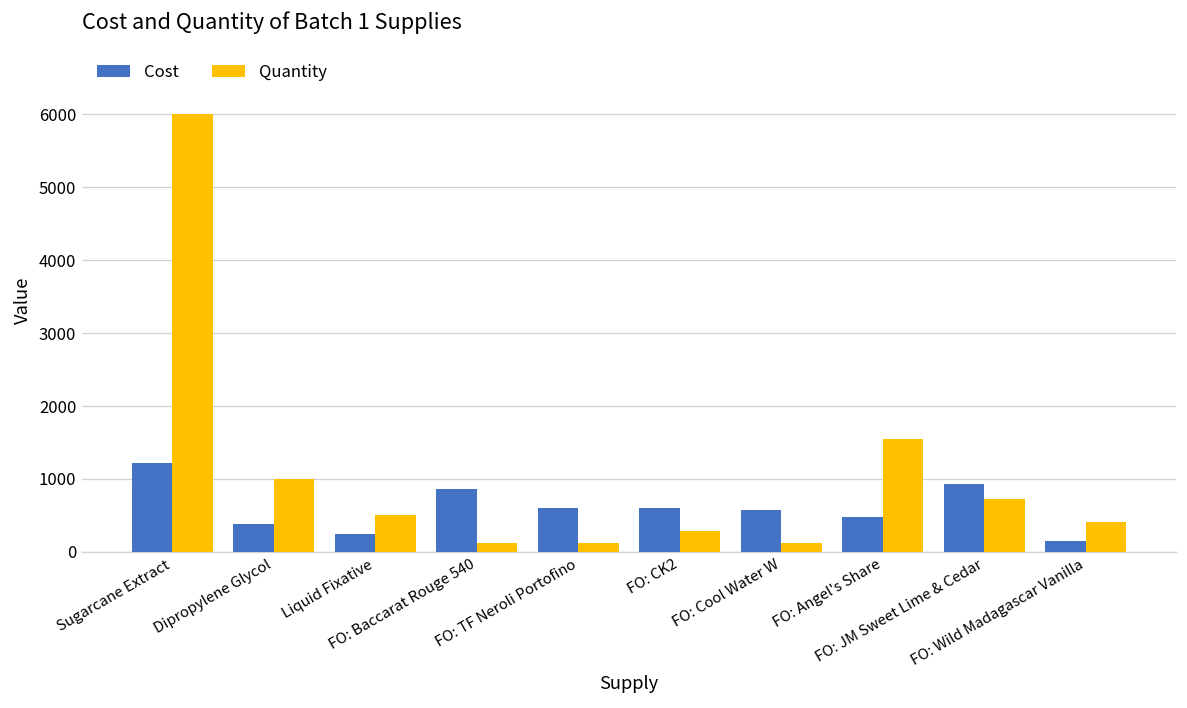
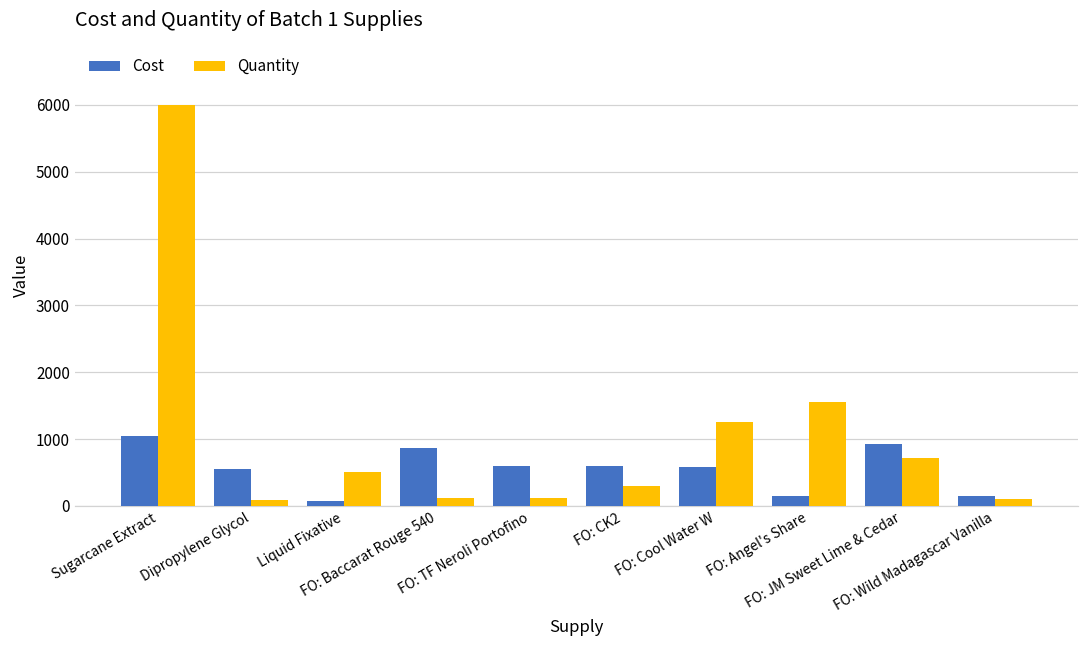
  {
    "Cost": {
-     "Sugarcane Extract": 1200,
-     "Dipropylene Glycol": 400,
-     "Liquid Fixative": 200,
+     "Sugarcane Extract": 1100,
+     "Dipropylene Glycol": 500,
+     "Liquid Fixative": 100,
      "FO: Baccarat Rouge 540": 900,
      "FO: TF Neroli Portofino": 600,
      "FO: CK2": 600,
      "FO: Cool Water W": 600,
-     "FO: Angel's Share": 500,
+     "FO: Angel's Share": 100,
      "FO: JM Sweet Lime & Cedar": 900,
      "FO: Wild Madagascar Vanilla": 200
    },
    "Quantity": {
      "Sugarcane Extract": 6000,
-     "Dipropylene Glycol": 1000,
+     "Dipropylene Glycol": 100,
      "Liquid Fixative": 500,
      "FO: Baccarat Rouge 540": 100,
      "FO: TF Neroli Portofino": 100,
      "FO: CK2": 300,
-     "FO: Cool Water W": 100,
+     "FO: Cool Water W": 1300,
      "FO: Angel's Share": 1600,
      "FO: JM Sweet Lime & Cedar": 700,
-     "FO: Wild Madagascar Vanilla": 400
+     "FO: Wild Madagascar Vanilla": 100
    }
  }
